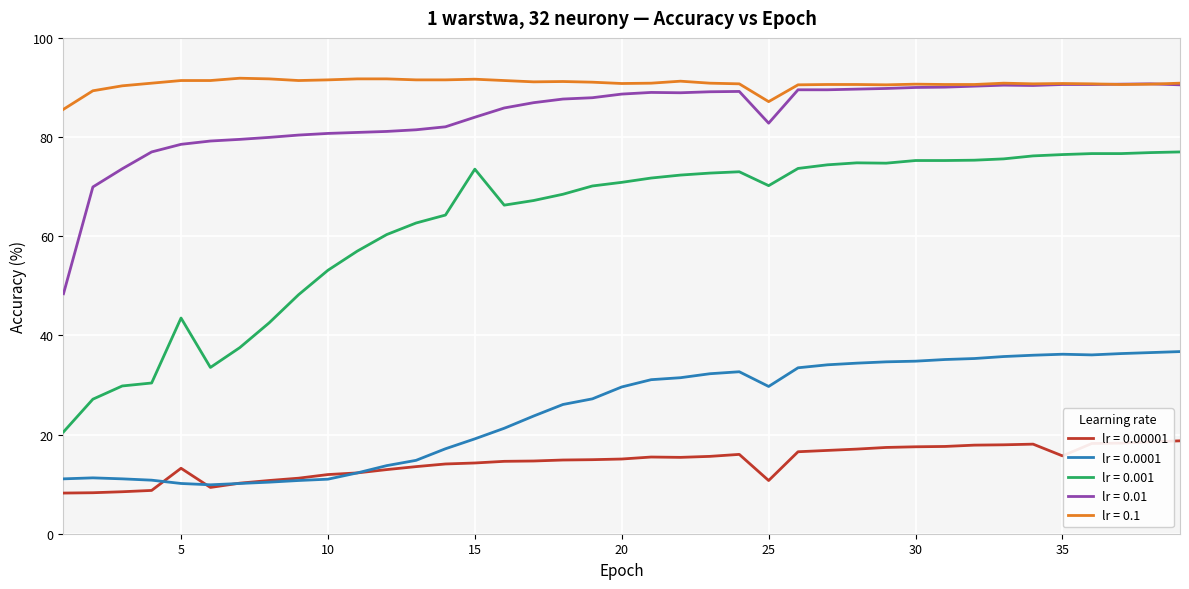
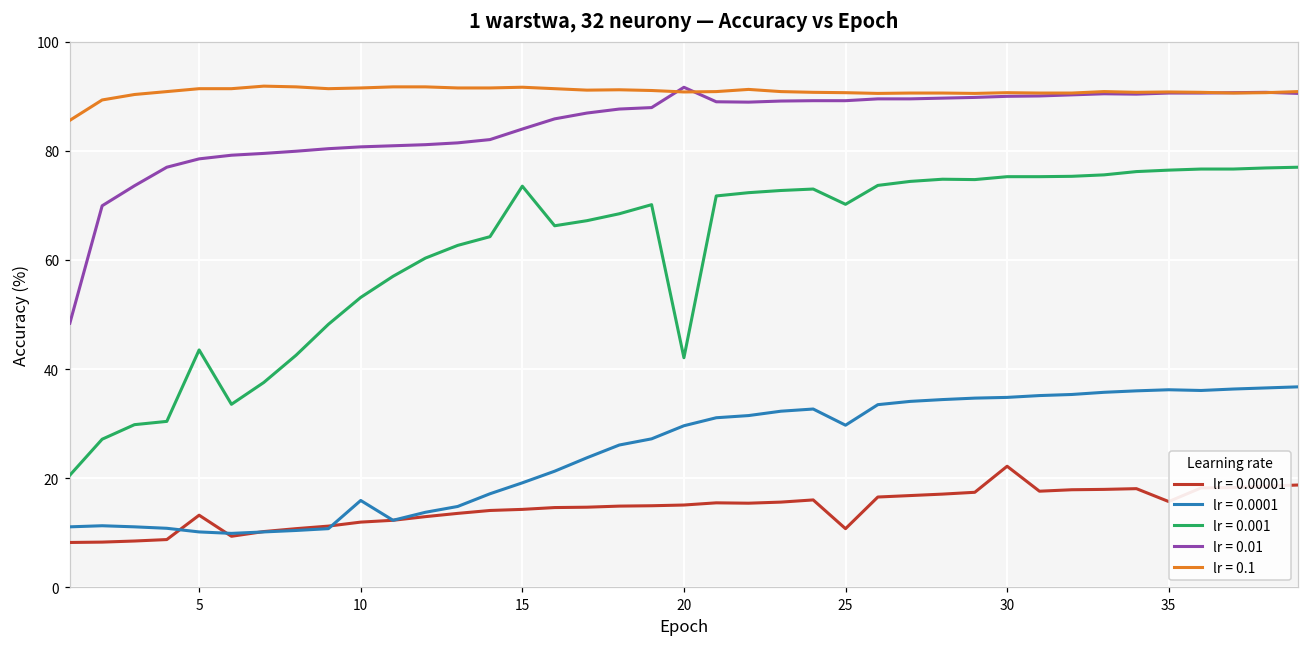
  {
    "lr = 0.00001": {
      "5": 13,
      "10": 12,
      "15": 14,
      "20": 15,
      "25": 11,
-     "30": 18
+     "30": 22
    },
    "lr = 0.0001": {
      "5": 10,
-     "10": 11,
+     "10": 16,
      "15": 19,
      "20": 30,
      "25": 30,
      "30": 35,
      "35": 36
    },
    "lr = 0.001": {
      "5": 44,
      "10": 53,
      "15": 74,
-     "20": 71,
+     "20": 42,
      "25": 70,
      "30": 75,
      "35": 76
    },
    "lr = 0.01": {
      "5": 79,
      "10": 81,
      "15": 84,
-     "20": 89,
-     "25": 83,
+     "20": 92,
+     "25": 89,
      "30": 90
    },
    "lr = 0.1": {
      "5": 91,
      "10": 92,
      "15": 92,
      "20": 91,
-     "25": 87,
+     "25": 91,
      "30": 91
    }
  }
